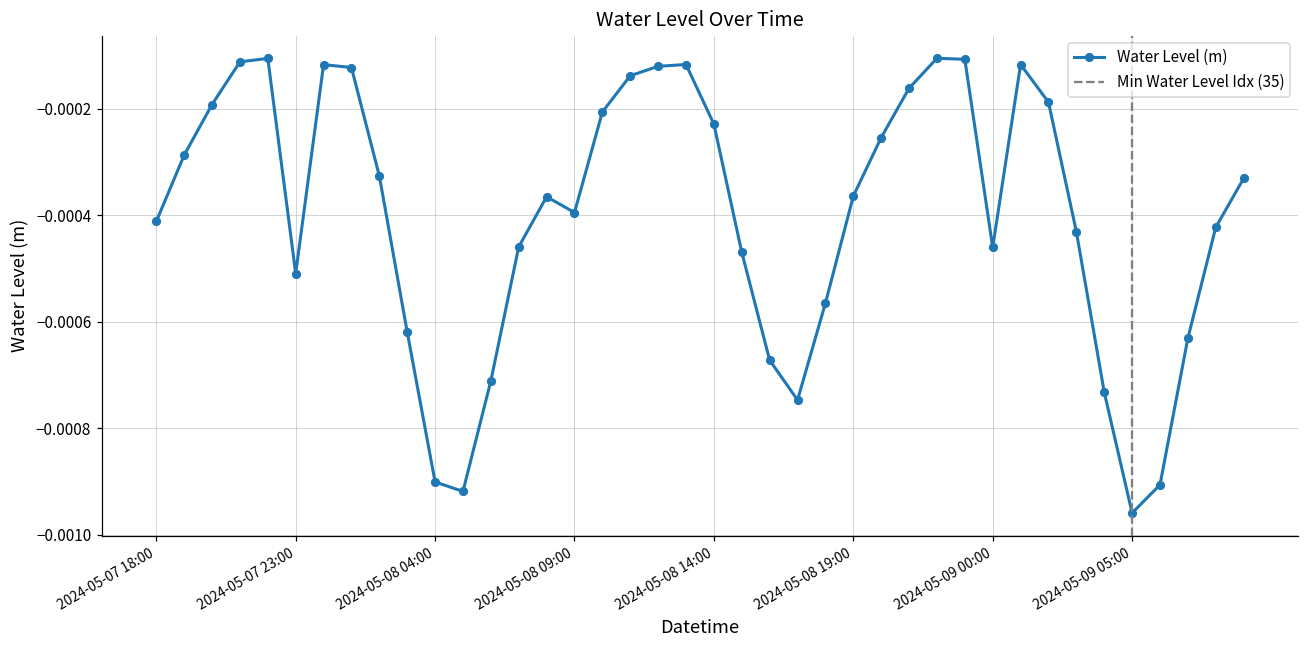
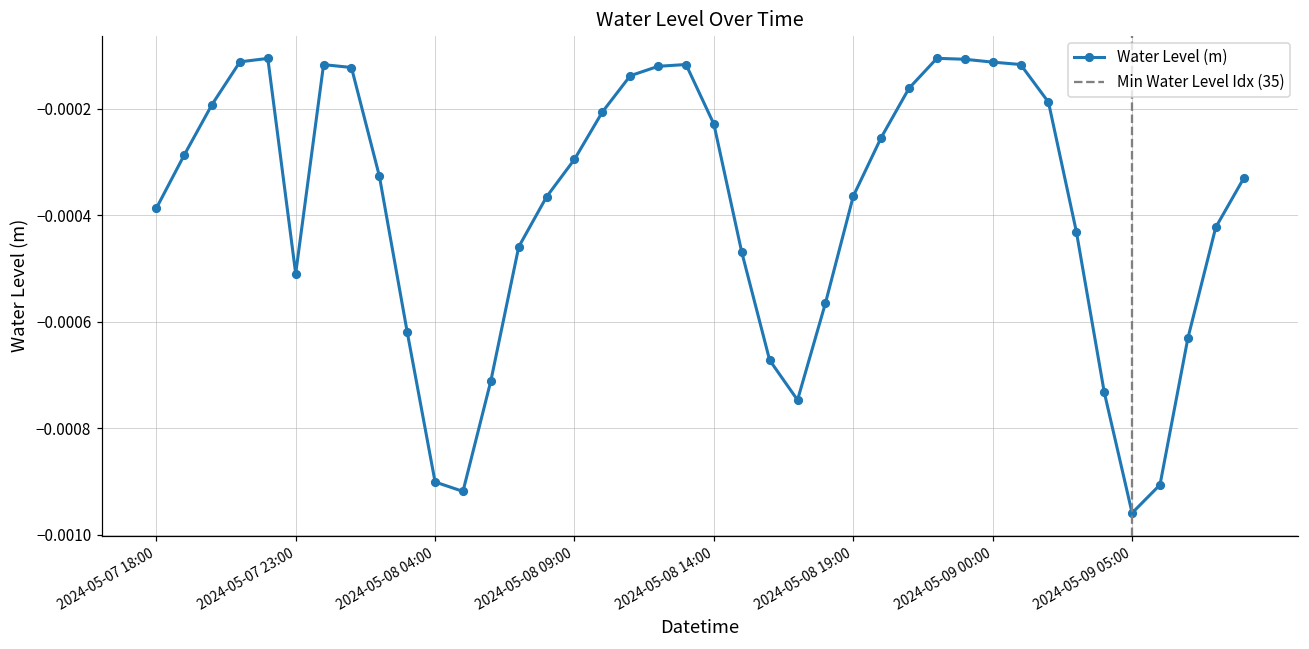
  {
-   "2024-05-07 18:00": -0.00041,
+   "2024-05-07 18:00": -0.00039,
    "2024-05-07 23:00": -0.00051,
    "2024-05-08 04:00": -0.00090,
-   "2024-05-08 09:00": -0.00039,
+   "2024-05-08 09:00": -0.00029,
    "2024-05-08 14:00": -0.00023,
    "2024-05-08 19:00": -0.00036,
-   "2024-05-09 00:00": -0.00046,
+   "2024-05-09 00:00": -0.00011,
    "2024-05-09 05:00": -0.00096
  }
